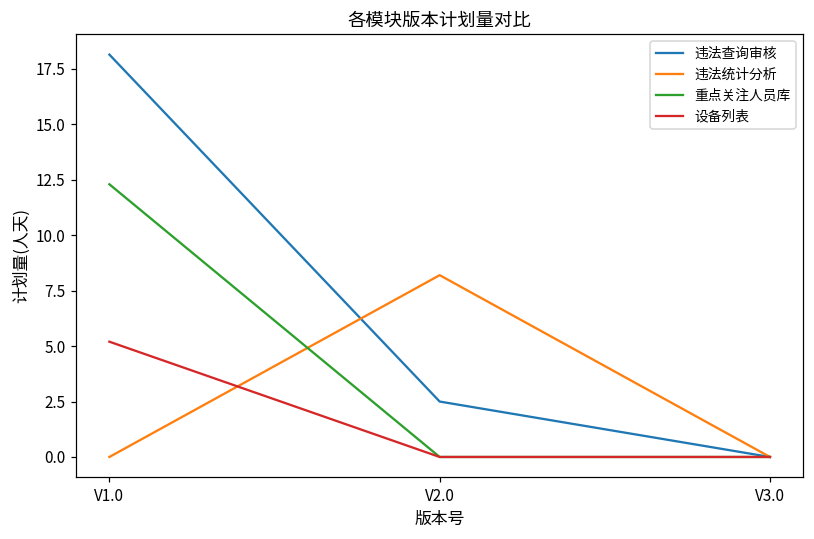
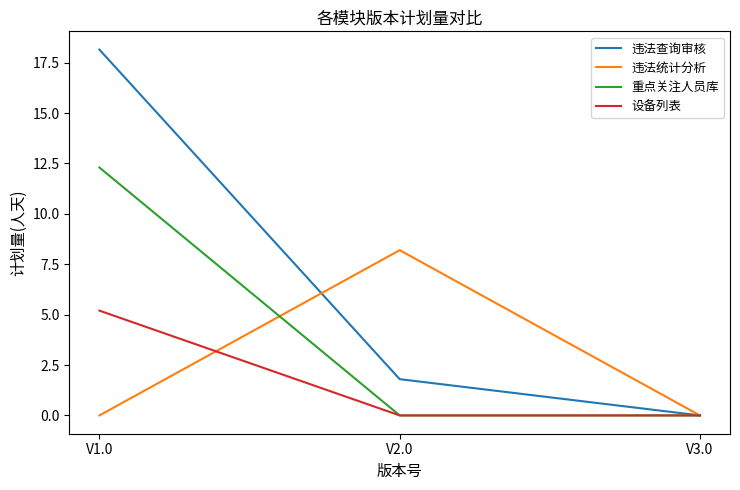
  {
    "违法查询审核": {
      "V1.0": 18.2,
-     "V2.0": 2.5
+     "V2.0": 1.8
    },
    "违法统计分析": {
      "V1.0": 0.0,
      "V2.0": 8.2
    },
    "重点关注人员库": {
      "V1.0": 12.3
    },
    "设备列表": {
      "V1.0": 5.2
    }
  }
